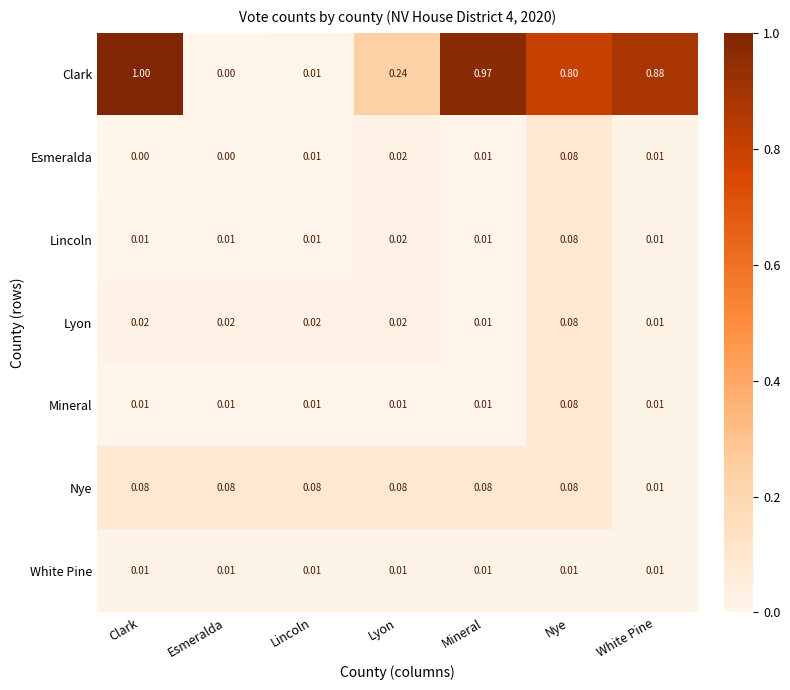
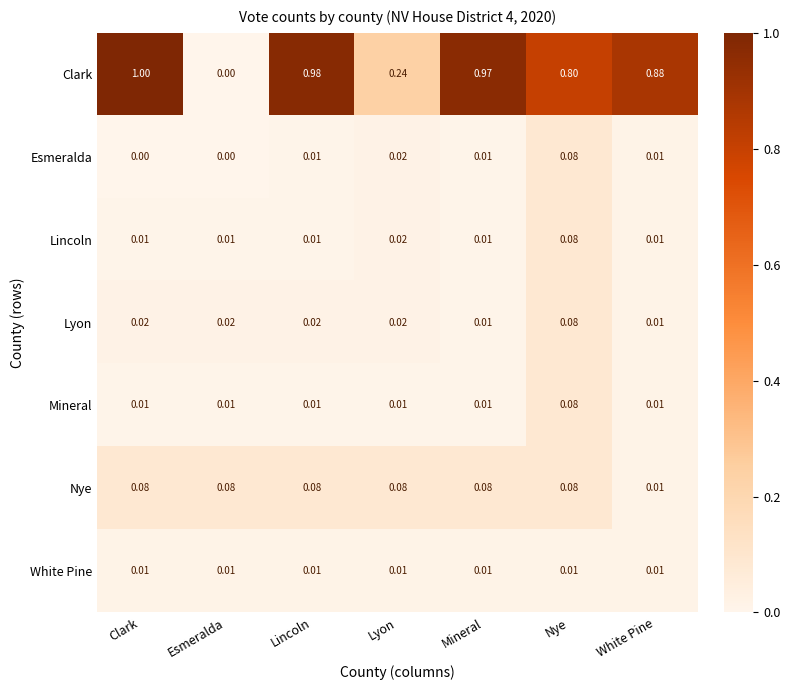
  {
    "Clark": {
      "Clark": 1.00,
      "Esmeralda": 0.00,
-     "Lincoln": 0.01,
+     "Lincoln": 0.98,
      "Lyon": 0.24,
      "Mineral": 0.97,
      "Nye": 0.80,
      "White Pine": 0.88
    },
    "Esmeralda": {
      "Clark": 0.00,
      "Esmeralda": 0.00,
      "Lincoln": 0.01,
      "Lyon": 0.02,
      "Mineral": 0.01,
      "Nye": 0.08,
      "White Pine": 0.01
    },
    "Lincoln": {
      "Clark": 0.01,
      "Esmeralda": 0.01,
      "Lincoln": 0.01,
      "Lyon": 0.02,
      "Mineral": 0.01,
      "Nye": 0.08,
      "White Pine": 0.01
    },
    "Lyon": {
      "Clark": 0.02,
      "Esmeralda": 0.02,
      "Lincoln": 0.02,
      "Lyon": 0.02,
      "Mineral": 0.01,
      "Nye": 0.08,
      "White Pine": 0.01
    },
    "Mineral": {
      "Clark": 0.01,
      "Esmeralda": 0.01,
      "Lincoln": 0.01,
      "Lyon": 0.01,
      "Mineral": 0.01,
      "Nye": 0.08,
      "White Pine": 0.01
    },
    "Nye": {
      "Clark": 0.08,
      "Esmeralda": 0.08,
      "Lincoln": 0.08,
      "Lyon": 0.08,
      "Mineral": 0.08,
      "Nye": 0.08,
      "White Pine": 0.01
    },
    "White Pine": {
      "Clark": 0.01,
      "Esmeralda": 0.01,
      "Lincoln": 0.01,
      "Lyon": 0.01,
      "Mineral": 0.01,
      "Nye": 0.01,
      "White Pine": 0.01
    }
  }
